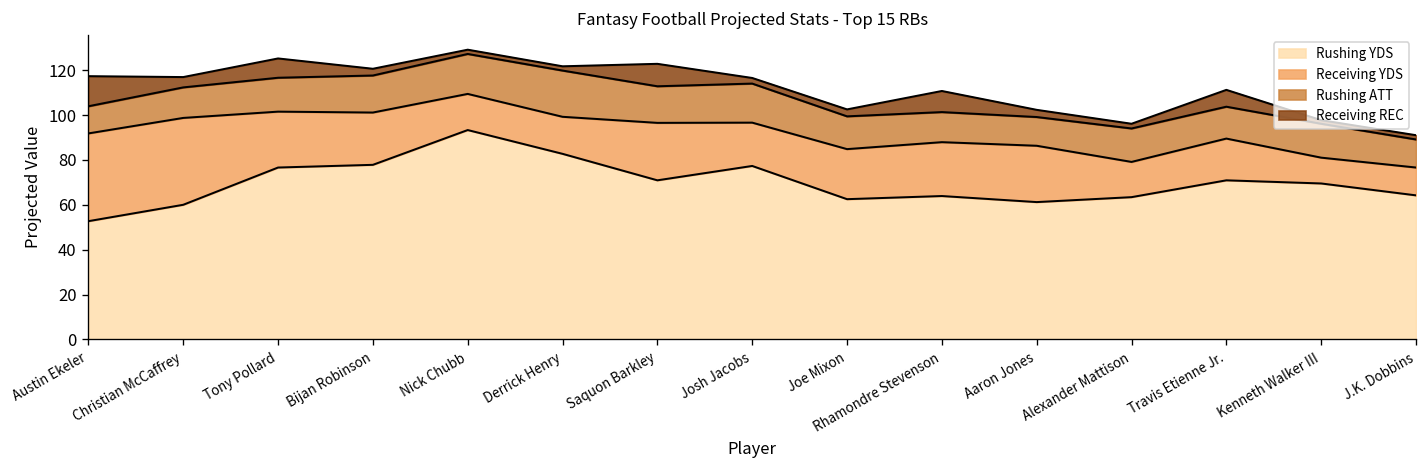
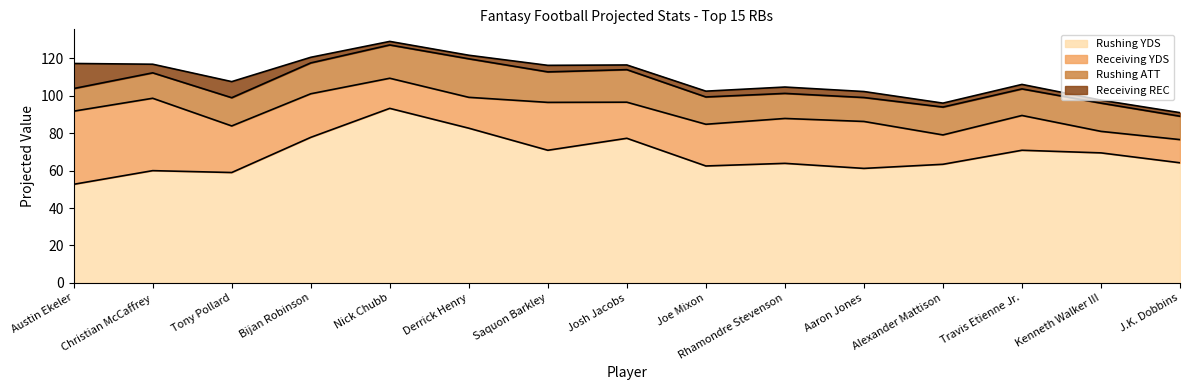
  {
    "Rushing YDS": {
      "Austin Ekeler": 53,
      "Christian McCaffrey": 60,
-     "Tony Pollard": 77,
+     "Tony Pollard": 59,
      "Bijan Robinson": 78,
      "Nick Chubb": 93,
      "Derrick Henry": 83,
      "Saquon Barkley": 71,
      "Josh Jacobs": 77,
      "Joe Mixon": 63,
      "Rhamondre Stevenson": 64,
      "Aaron Jones": 61,
      "Alexander Mattison": 63,
      "Travis Etienne Jr.": 71,
      "Kenneth Walker III": 70,
      "J.K. Dobbins": 64
    },
    "Receiving REC": {
      "Austin Ekeler": 13,
      "Christian McCaffrey": 5,
      "Tony Pollard": 9,
      "Bijan Robinson": 3,
      "Nick Chubb": 2,
      "Derrick Henry": 2,
-     "Saquon Barkley": 10,
+     "Saquon Barkley": 4,
      "Josh Jacobs": 3,
      "Joe Mixon": 3,
-     "Rhamondre Stevenson": 9,
+     "Rhamondre Stevenson": 3,
      "Aaron Jones": 3,
      "Alexander Mattison": 2,
-     "Travis Etienne Jr.": 8,
+     "Travis Etienne Jr.": 2,
      "J.K. Dobbins": 2
    }
  }
